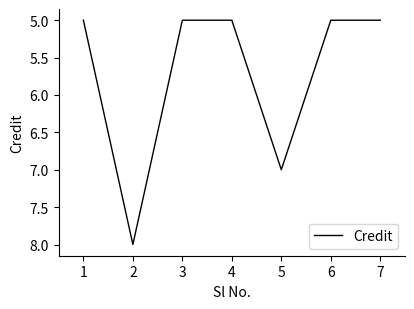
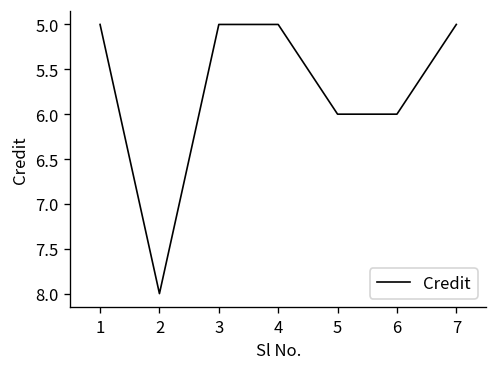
  {
    "1": 5,
    "2": 8,
    "3": 5,
    "4": 5,
-   "5": 7,
-   "6": 5,
+   "5": 6,
+   "6": 6,
    "7": 5
  }
